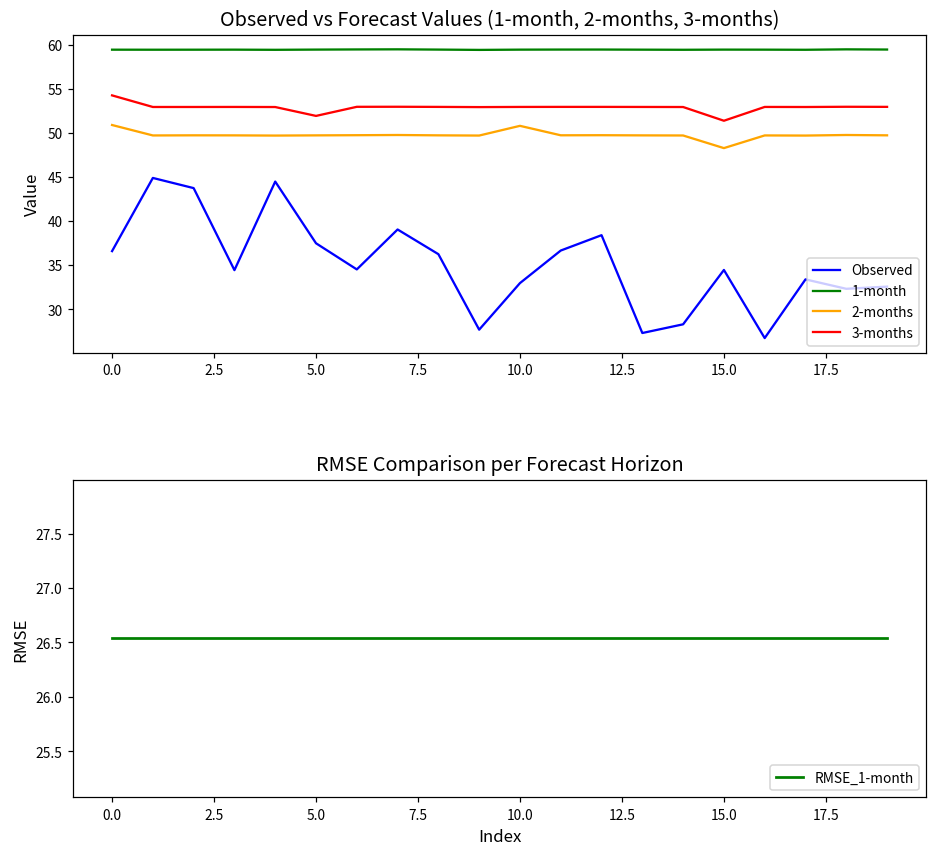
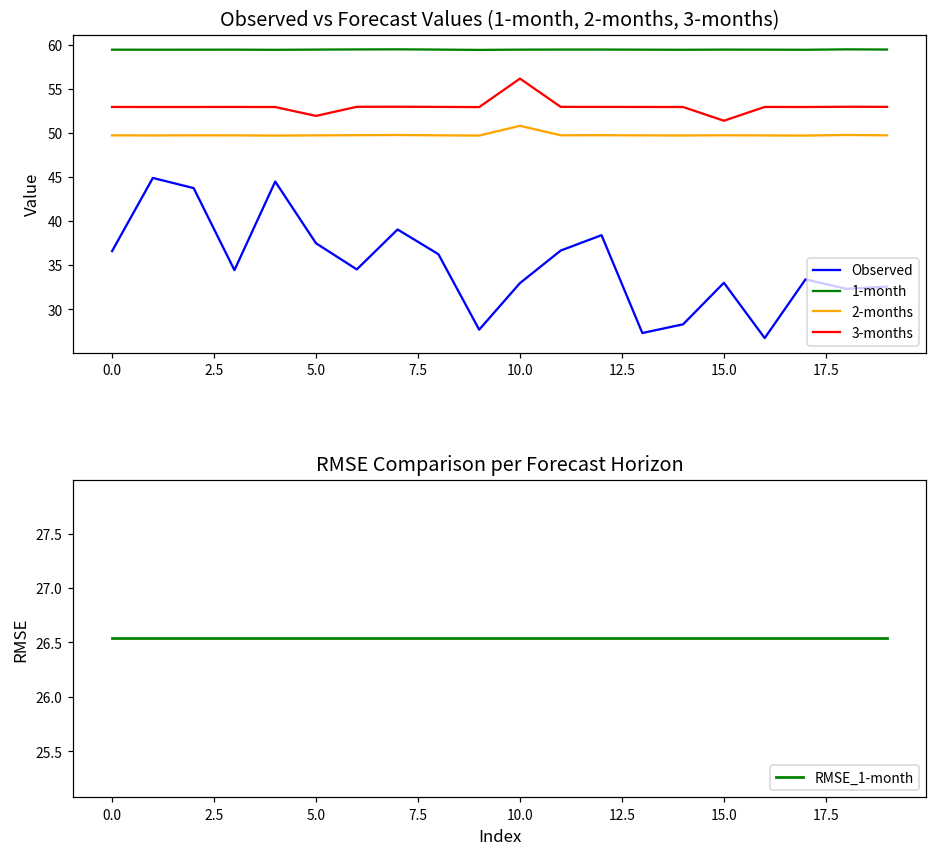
  {
    "Observed vs Forecast Values (1-month, 2-months, 3-months)": {
      "Observed": {
        "0.0": 37,
        "5.0": 37,
        "10.0": 33,
-       "15.0": 34
+       "15.0": 33
      },
      "1-month": {
        "0.0": 59,
        "5.0": 59,
        "10.0": 59,
        "15.0": 59
      },
      "2-months": {
-       "0.0": 51,
+       "0.0": 50,
        "5.0": 50,
        "10.0": 51,
-       "15.0": 48
+       "15.0": 50
      },
      "3-months": {
-       "0.0": 54,
+       "0.0": 53,
        "5.0": 52,
-       "10.0": 53,
+       "10.0": 56,
        "15.0": 51
      }
    },
    "RMSE Comparison per Forecast Horizon": {
      "0.0": 26.5,
      "5.0": 26.5,
      "10.0": 26.5,
      "15.0": 26.5
    }
  }
